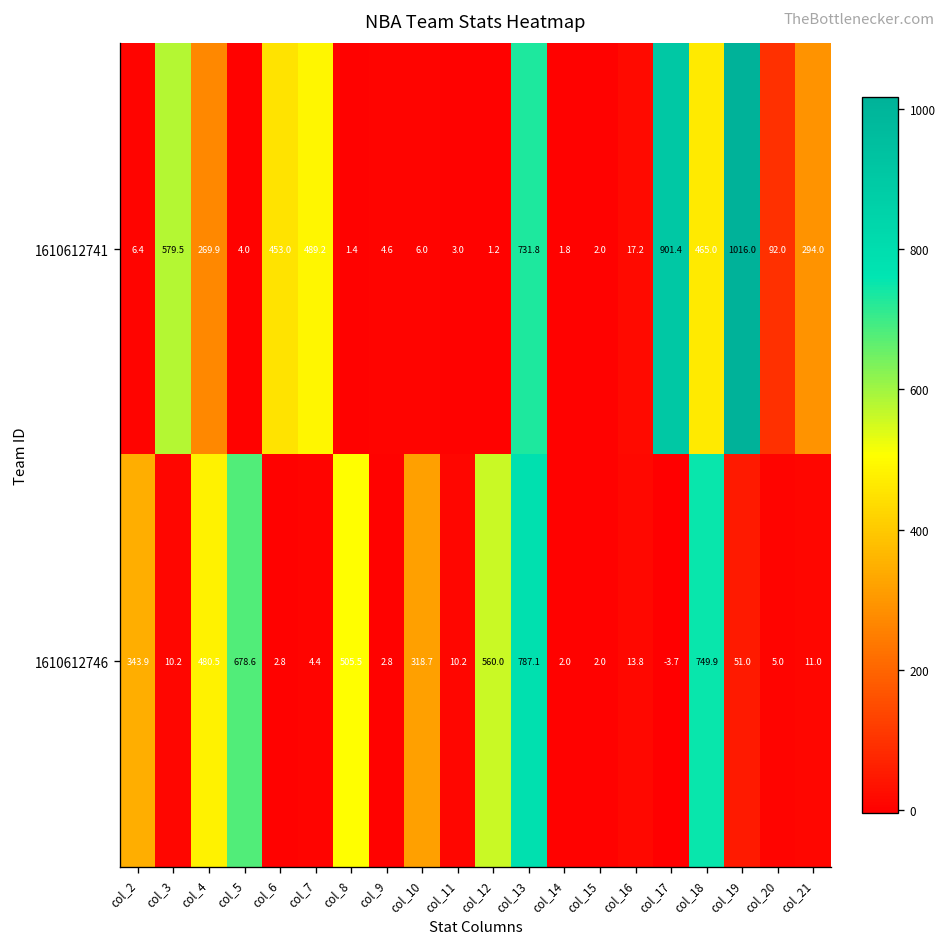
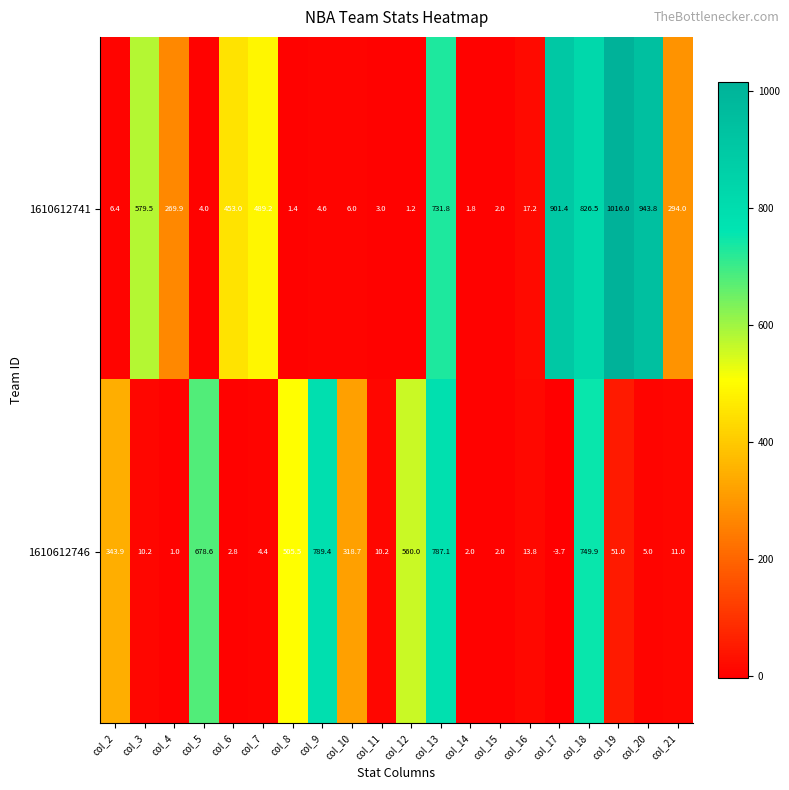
  {
    "1610612741": {
      "col_2": 6.4,
      "col_3": 579.5,
      "col_4": 269.9,
      "col_5": 4.0,
      "col_6": 453.0,
      "col_7": 489.2,
      "col_8": 1.4,
      "col_9": 4.6,
      "col_10": 6.0,
      "col_11": 3.0,
      "col_12": 1.2,
      "col_13": 731.8,
      "col_14": 1.8,
      "col_15": 2.0,
      "col_16": 17.2,
      "col_17": 901.4,
-     "col_18": 465.0,
+     "col_18": 826.5,
      "col_19": 1016.0,
-     "col_20": 92.0,
+     "col_20": 943.8,
      "col_21": 294.0
    },
    "1610612746": {
      "col_2": 343.9,
      "col_3": 10.2,
-     "col_4": 480.5,
+     "col_4": 1.0,
      "col_5": 678.6,
      "col_6": 2.8,
      "col_7": 4.4,
      "col_8": 505.5,
-     "col_9": 2.8,
+     "col_9": 789.4,
      "col_10": 318.7,
      "col_11": 10.2,
      "col_12": 560.0,
      "col_13": 787.1,
      "col_14": 2.0,
      "col_15": 2.0,
      "col_16": 13.8,
      "col_17": -3.7,
      "col_18": 749.9,
      "col_19": 51.0,
      "col_20": 5.0,
      "col_21": 11.0
    }
  }
